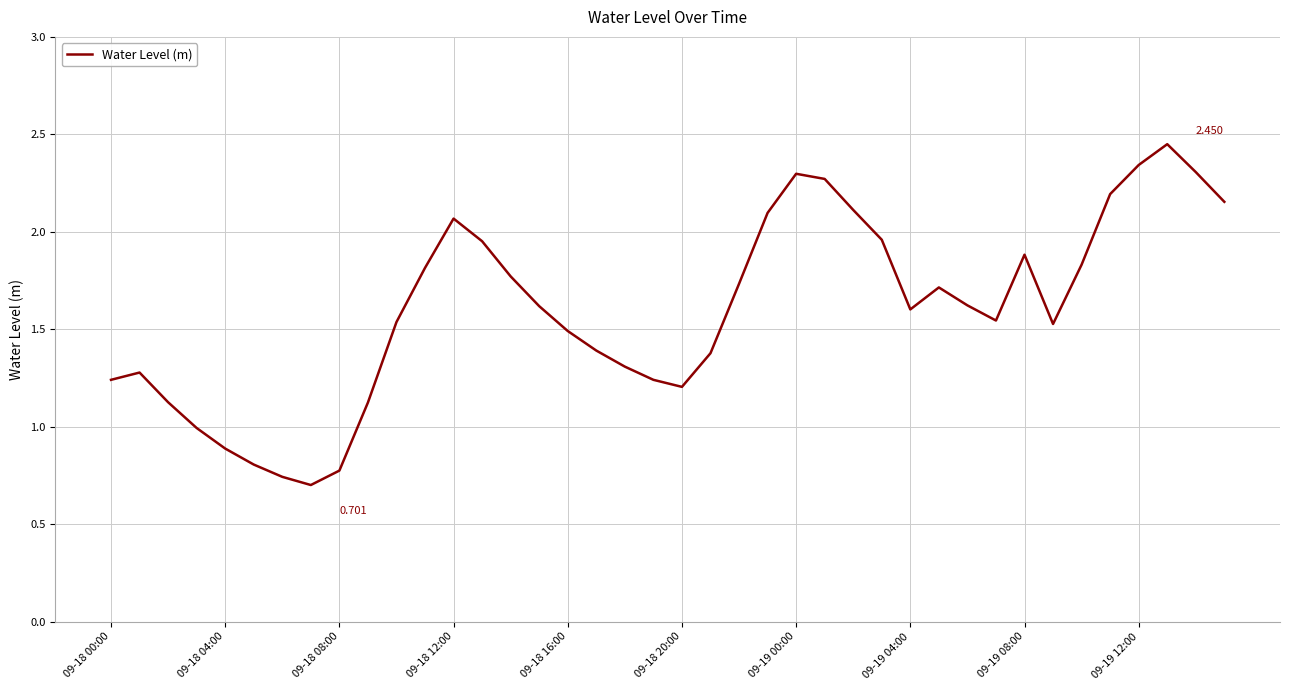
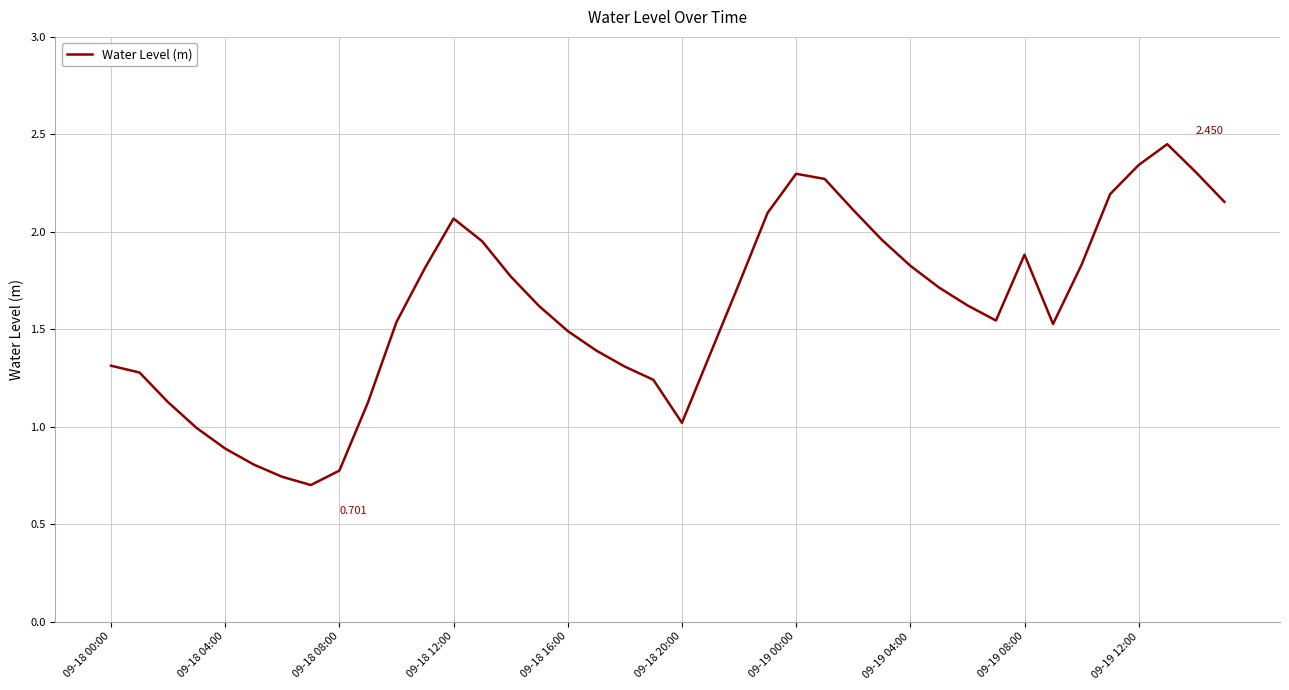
  {
-   "09-18 00:00": 1.24,
+   "09-18 00:00": 1.31,
    "09-18 04:00": 0.89,
    "09-18 08:00": 0.77,
    "09-18 12:00": 2.07,
    "09-18 16:00": 1.49,
-   "09-18 20:00": 1.20,
+   "09-18 20:00": 1.02,
    "09-19 00:00": 2.30,
-   "09-19 04:00": 1.60,
+   "09-19 04:00": 1.83,
    "09-19 08:00": 1.88,
    "09-19 12:00": 2.34
  }
